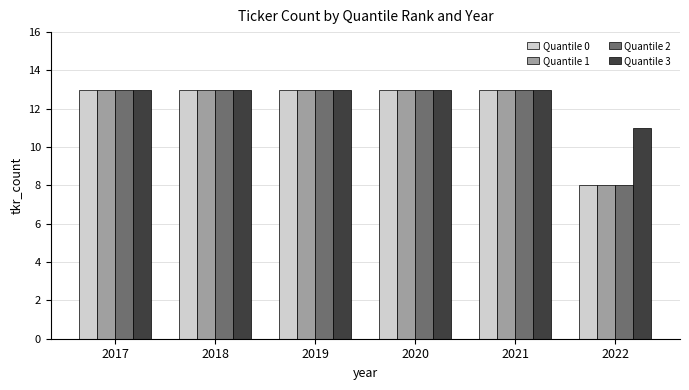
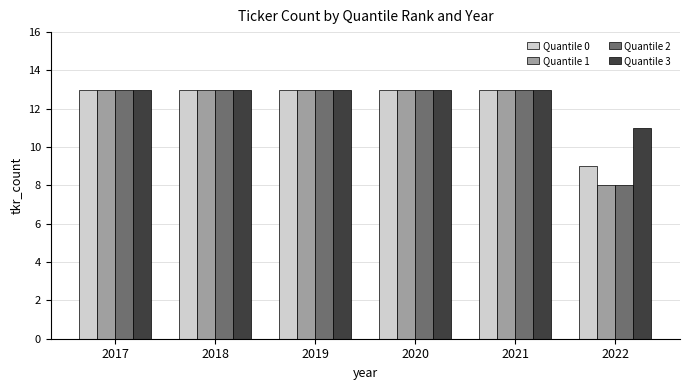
  {
    "Quantile 0": {
      "2017": 13,
      "2018": 13,
      "2019": 13,
      "2020": 13,
      "2021": 13,
-     "2022": 8
+     "2022": 9
    },
    "Quantile 1": {
      "2017": 13,
      "2018": 13,
      "2019": 13,
      "2020": 13,
      "2021": 13,
      "2022": 8
    },
    "Quantile 2": {
      "2017": 13,
      "2018": 13,
      "2019": 13,
      "2020": 13,
      "2021": 13,
      "2022": 8
    },
    "Quantile 3": {
      "2017": 13,
      "2018": 13,
      "2019": 13,
      "2020": 13,
      "2021": 13,
      "2022": 11
    }
  }
